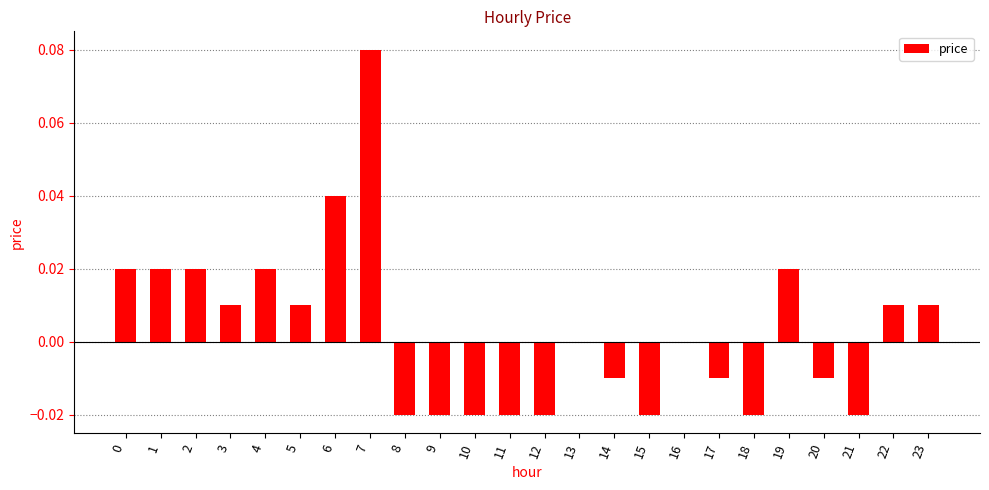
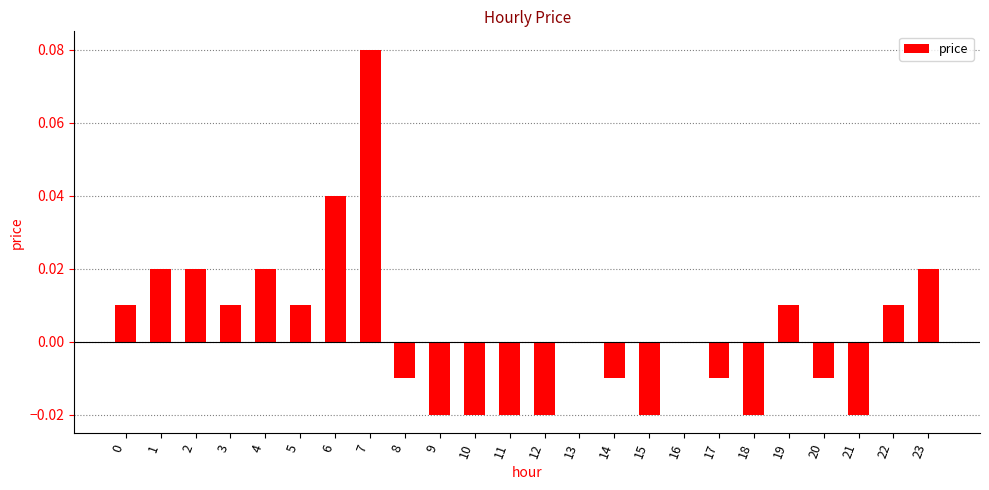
  {
-   "0": 0.02,
+   "0": 0.01,
    "1": 0.02,
    "2": 0.02,
    "3": 0.01,
    "4": 0.02,
    "5": 0.01,
    "6": 0.04,
    "7": 0.08,
-   "8": -0.02,
+   "8": -0.01,
    "9": -0.02,
    "10": -0.02,
    "11": -0.02,
    "12": -0.02,
    "13": 0.00,
    "14": -0.01,
    "15": -0.02,
    "16": 0.00,
    "17": -0.01,
    "18": -0.02,
-   "19": 0.02,
+   "19": 0.01,
    "20": -0.01,
    "21": -0.02,
    "22": 0.01,
-   "23": 0.01
+   "23": 0.02
  }
